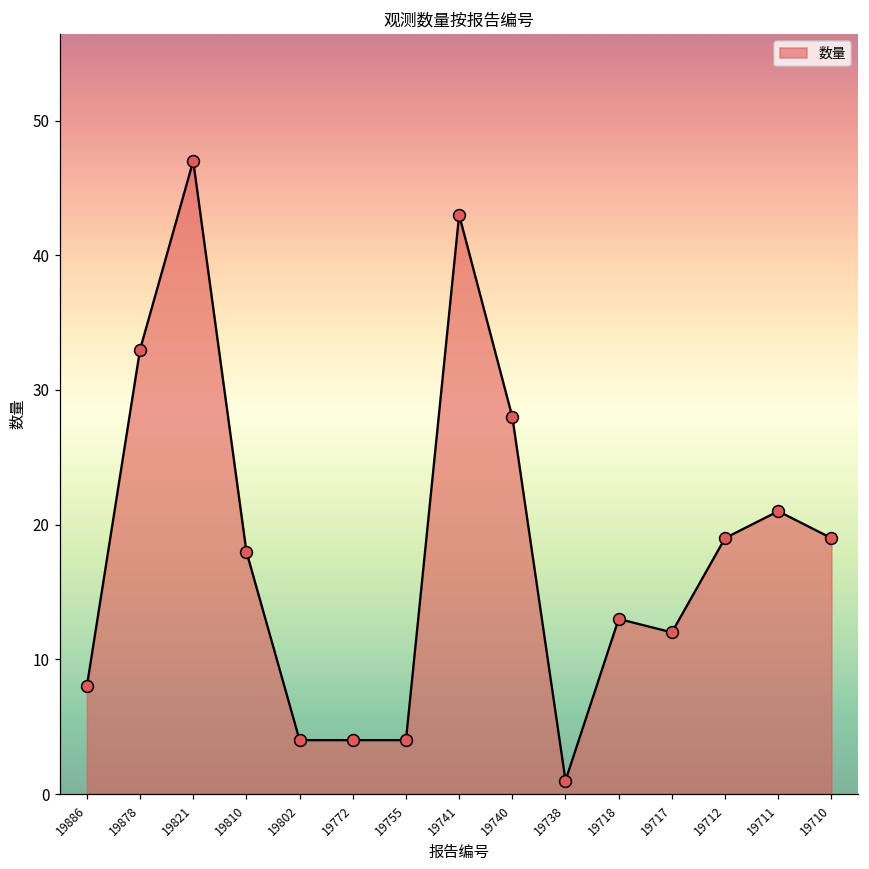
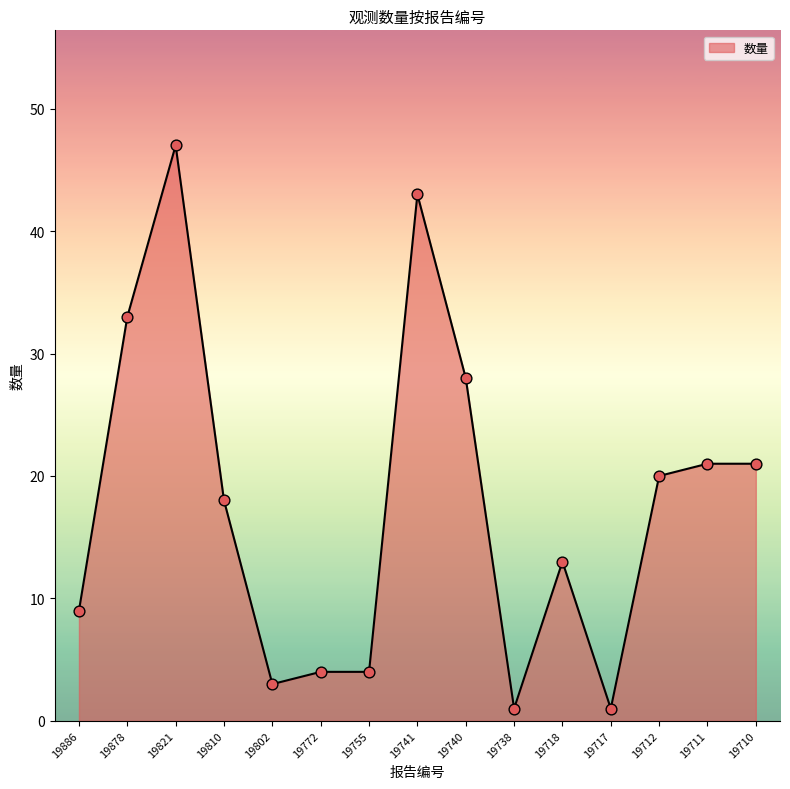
  {
-   "19886": 8,
+   "19886": 9,
    "19878": 33,
    "19821": 47,
    "19810": 18,
-   "19802": 4,
+   "19802": 3,
    "19772": 4,
    "19755": 4,
    "19741": 43,
    "19740": 28,
    "19738": 1,
    "19718": 13,
-   "19717": 12,
-   "19712": 19,
+   "19717": 1,
+   "19712": 20,
    "19711": 21,
-   "19710": 19
+   "19710": 21
  }
